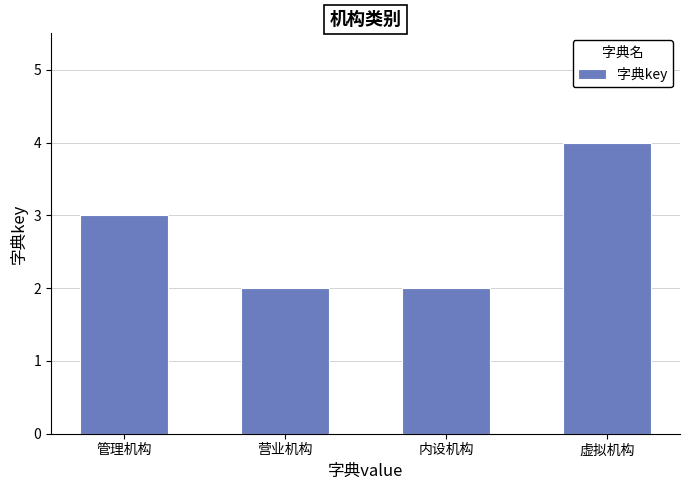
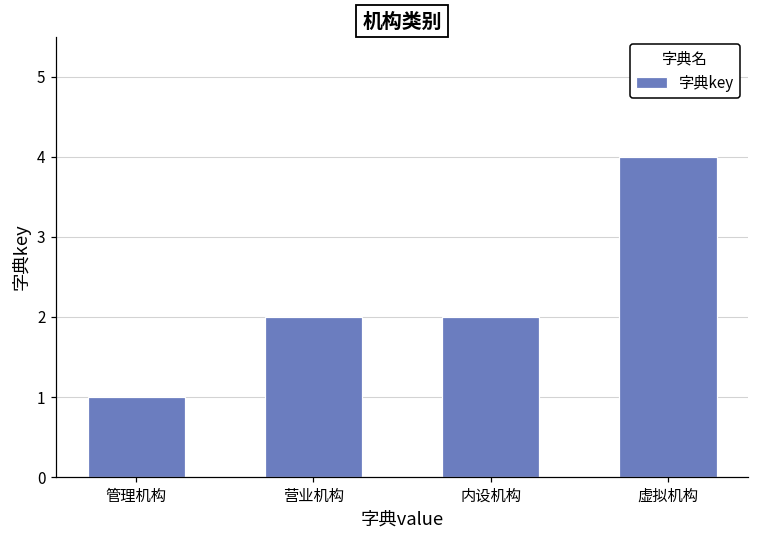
  {
-   "管理机构": 3,
+   "管理机构": 1,
    "营业机构": 2,
    "内设机构": 2,
    "虚拟机构": 4
  }
